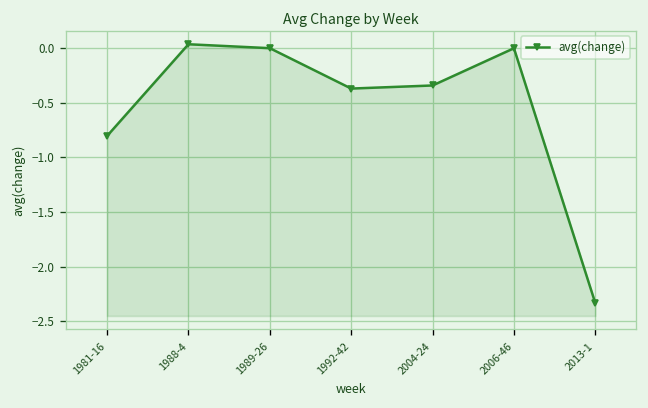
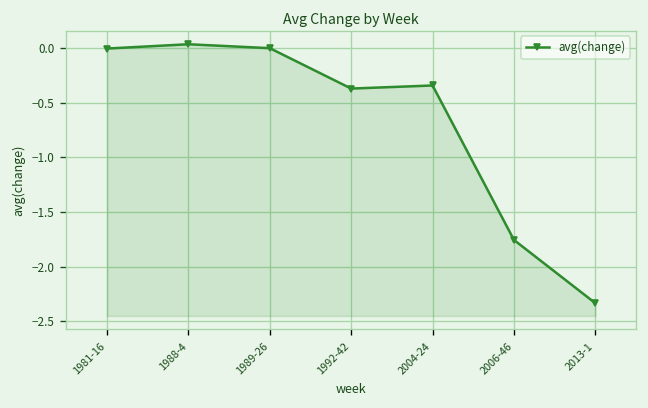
  {
-   "1981-16": -0.8,
+   "1981-16": 0.0,
    "1988-4": 0.0,
    "1989-26": 0.0,
    "1992-42": -0.4,
    "2004-24": -0.3,
-   "2006-46": 0.0,
+   "2006-46": -1.8,
    "2013-1": -2.3
  }
